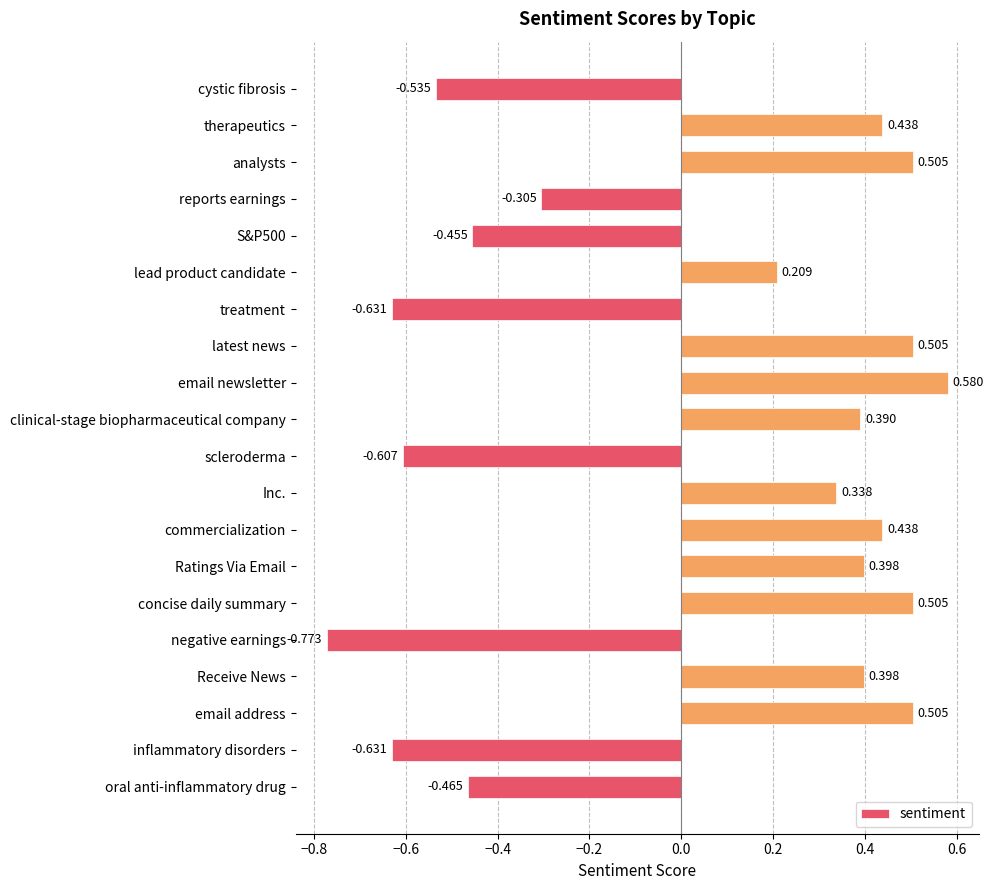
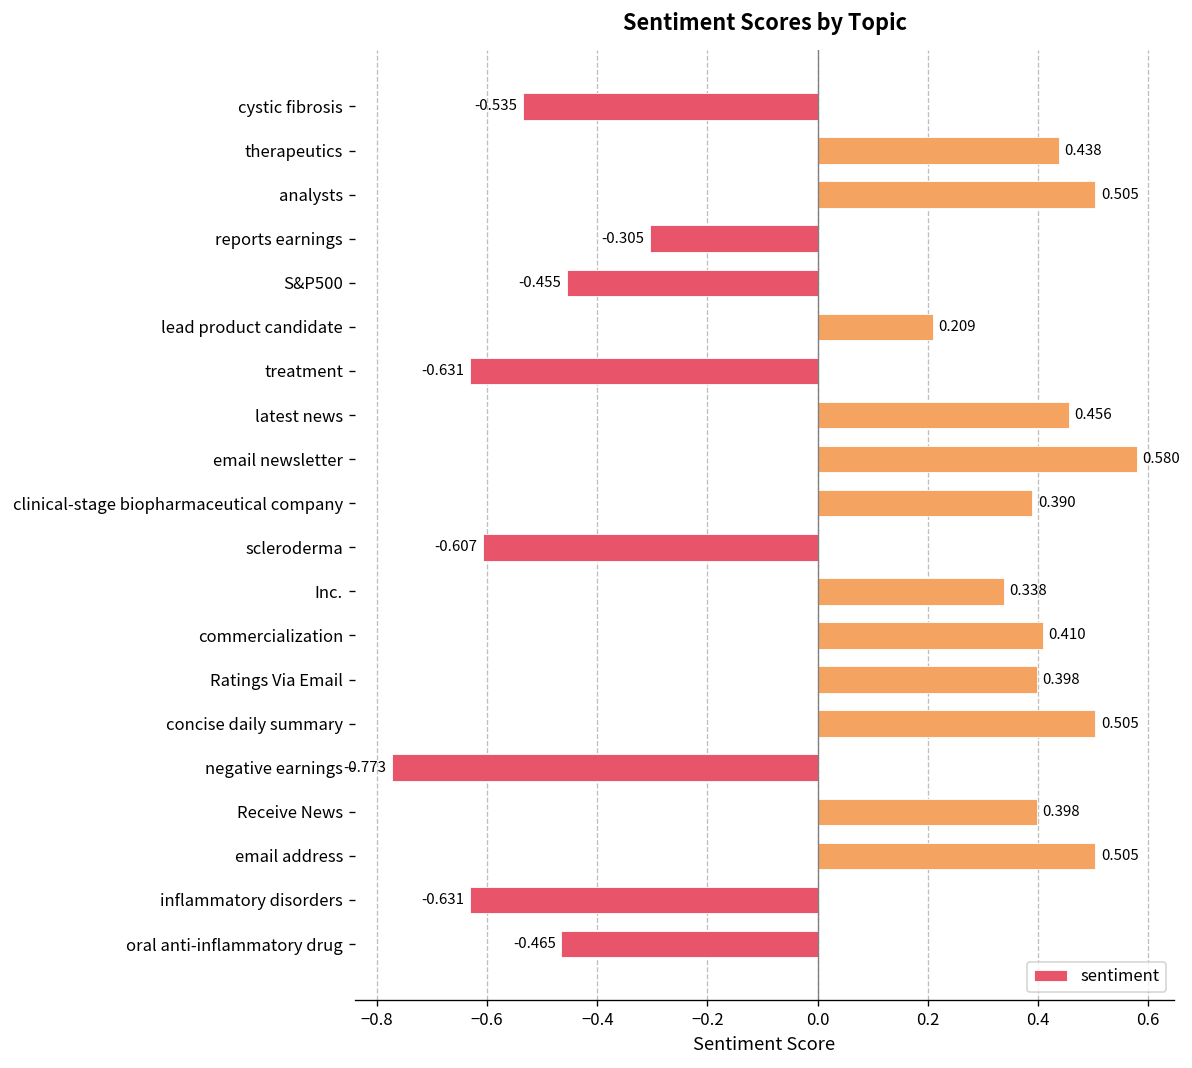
  {
    "cystic fibrosis": -0.535,
    "therapeutics": 0.438,
    "analysts": 0.505,
    "reports earnings": -0.305,
    "S&P500": -0.455,
    "lead product candidate": 0.209,
    "treatment": -0.631,
-   "latest news": 0.505,
+   "latest news": 0.456,
    "email newsletter": 0.580,
    "clinical-stage biopharmaceutical company": 0.390,
    "scleroderma": -0.607,
    "Inc.": 0.338,
-   "commercialization": 0.438,
+   "commercialization": 0.410,
    "Ratings Via Email": 0.398,
    "concise daily summary": 0.505,
    "negative earnings": -0.773,
    "Receive News": 0.398,
    "email address": 0.505,
    "inflammatory disorders": -0.631,
    "oral anti-inflammatory drug": -0.465
  }
